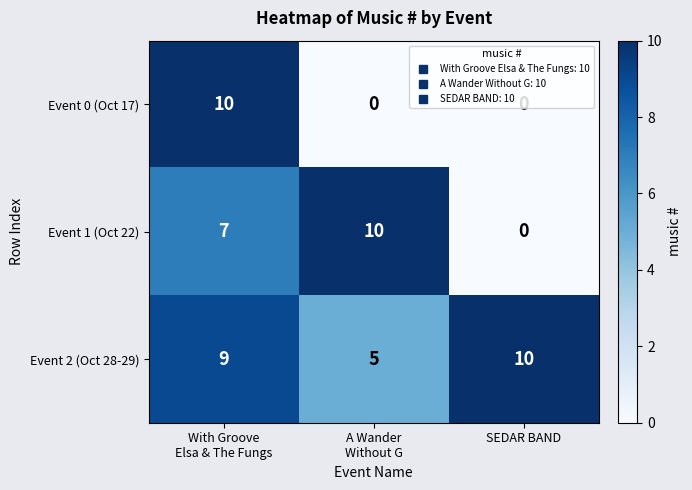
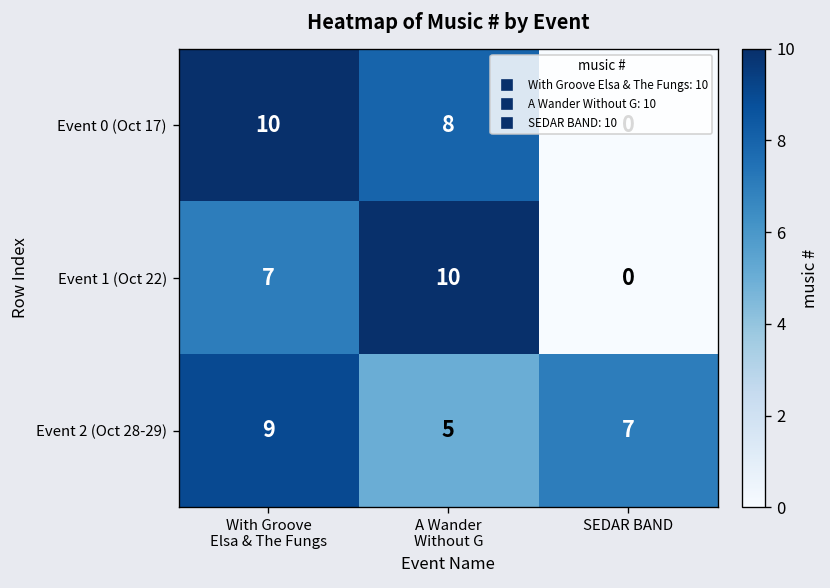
  {
    "Event 0 (Oct 17)": {
      "With Groove Elsa & The Fungs": 10,
-     "A Wander Without G": 0
+     "A Wander Without G": 8
    },
    "Event 1 (Oct 22)": {
      "With Groove Elsa & The Fungs": 7,
      "A Wander Without G": 10,
      "SEDAR BAND": 0
    },
    "Event 2 (Oct 28-29)": {
      "With Groove Elsa & The Fungs": 9,
      "A Wander Without G": 5,
-     "SEDAR BAND": 10
+     "SEDAR BAND": 7
    }
  }
